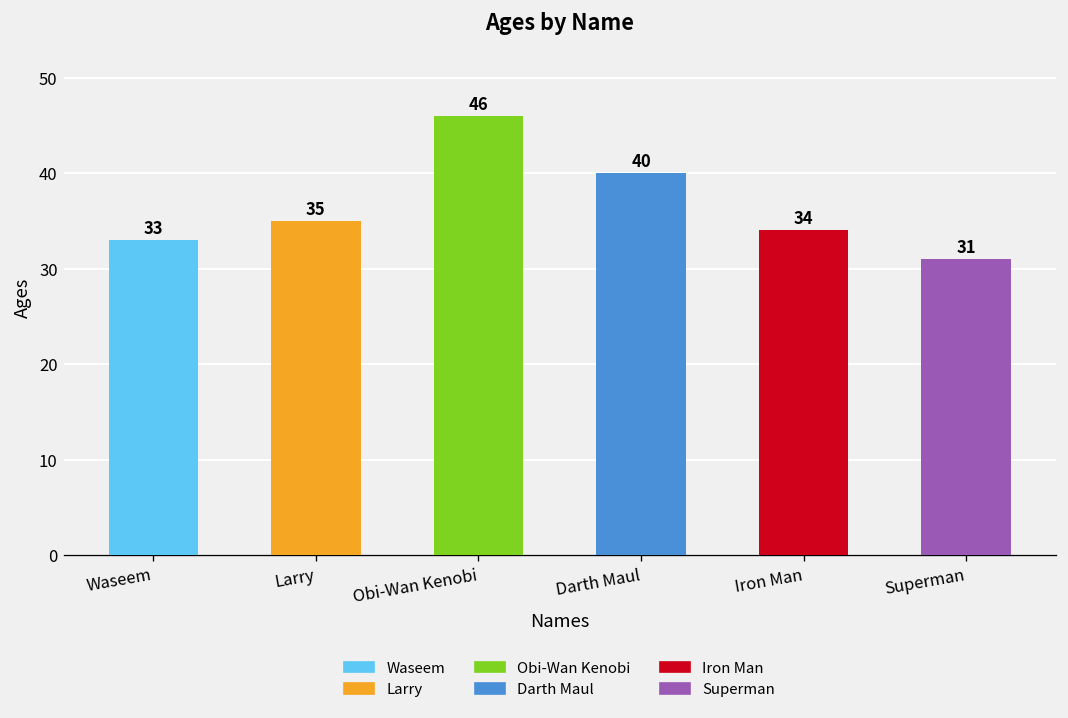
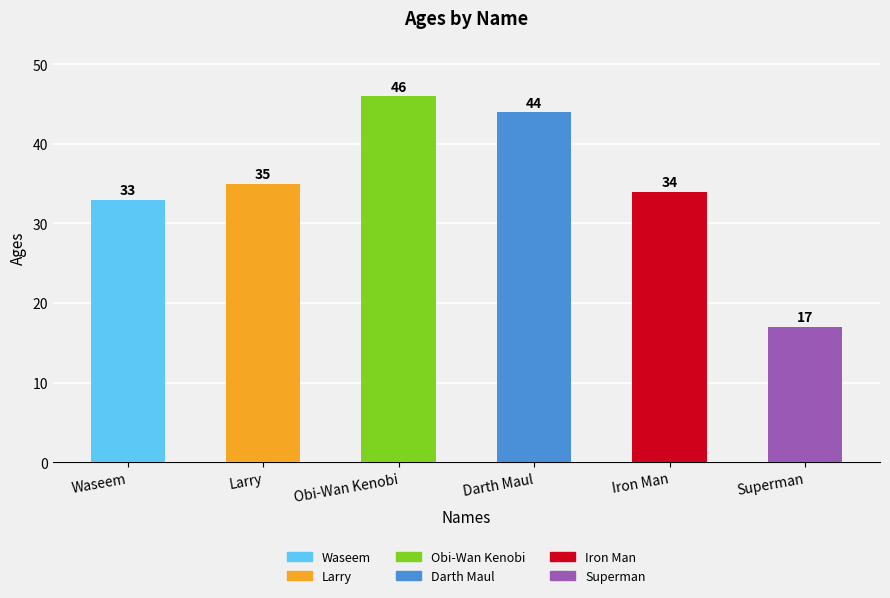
  {
    "Waseem": 33,
    "Larry": 35,
    "Obi-Wan Kenobi": 46,
-   "Darth Maul": 40,
+   "Darth Maul": 44,
    "Iron Man": 34,
-   "Superman": 31
+   "Superman": 17
  }
